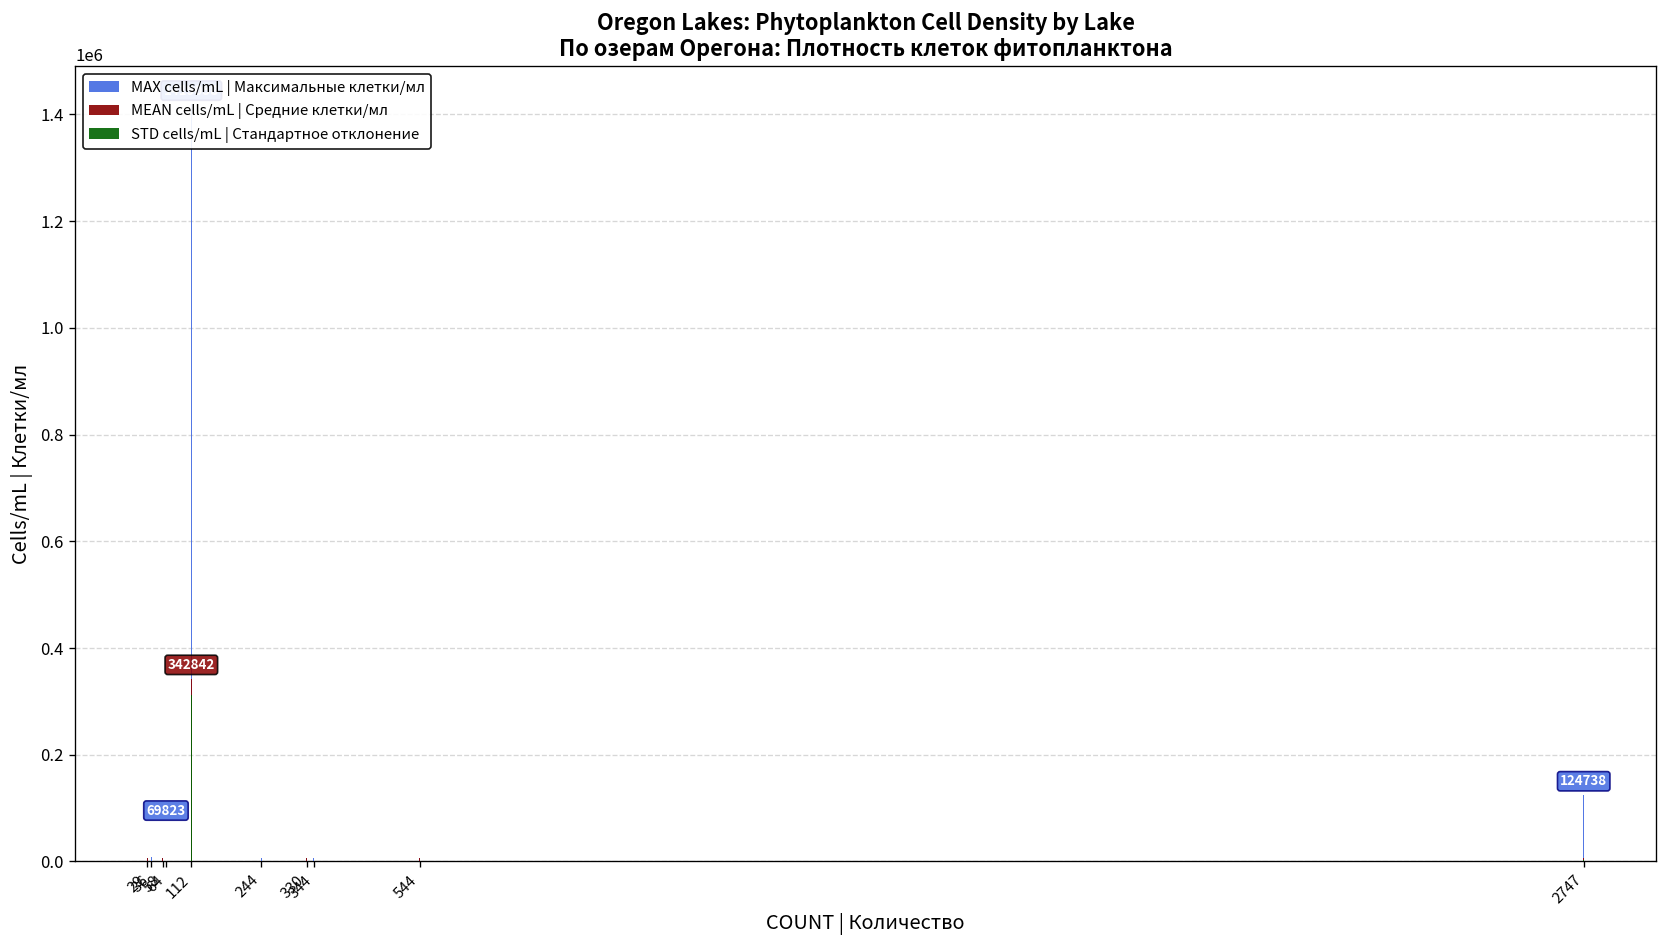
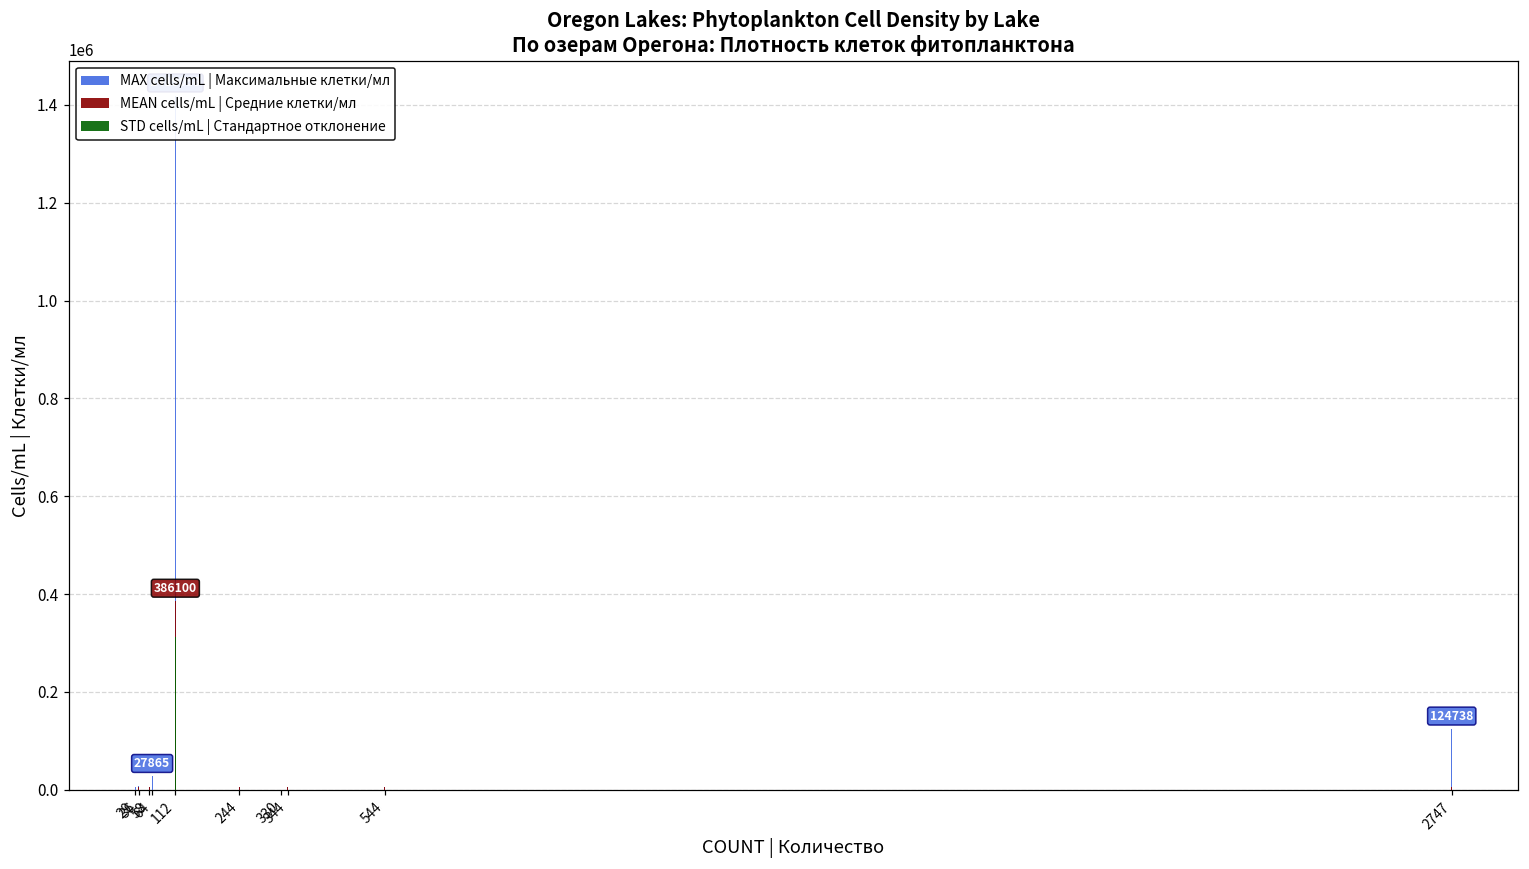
  {
    "MAX cells/mL | Максимальные клетки/мл": {
-     "64": 69823
+     "64": 27865
    },
    "MEAN cells/mL | Средние клетки/мл": {
-     "112": 342842
+     "112": 386100
    },
    "STD cells/mL | Стандартное отклонение": {
      "29": 0,
      "58": 0,
      "64": 10000,
      "112": 310000,
      "244": 0,
      "330": 0,
      "344": 0,
      "544": 0
    }
  }
